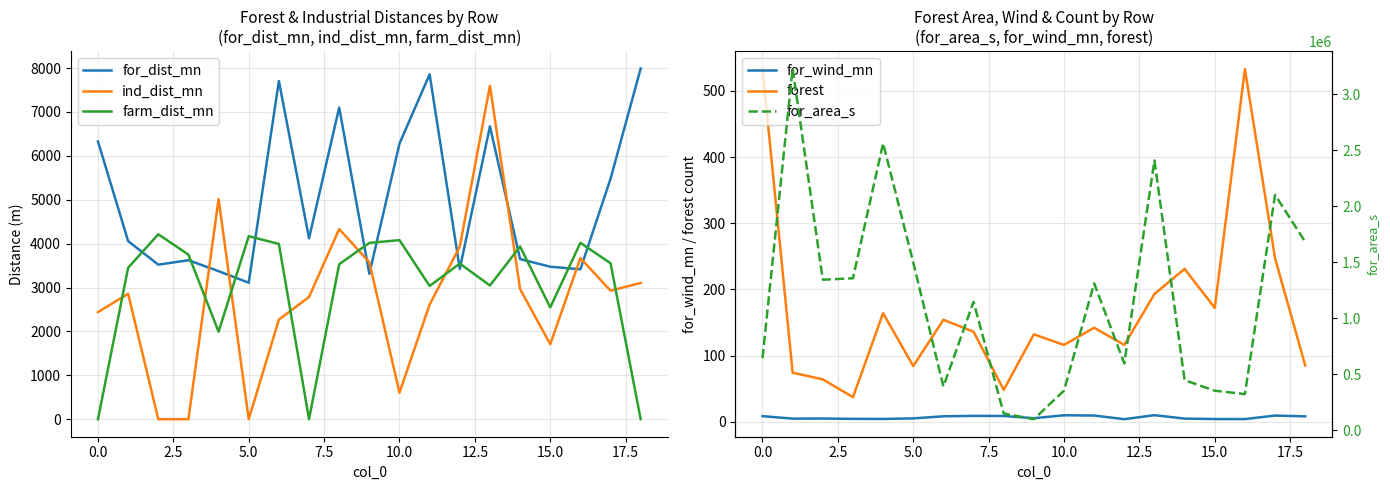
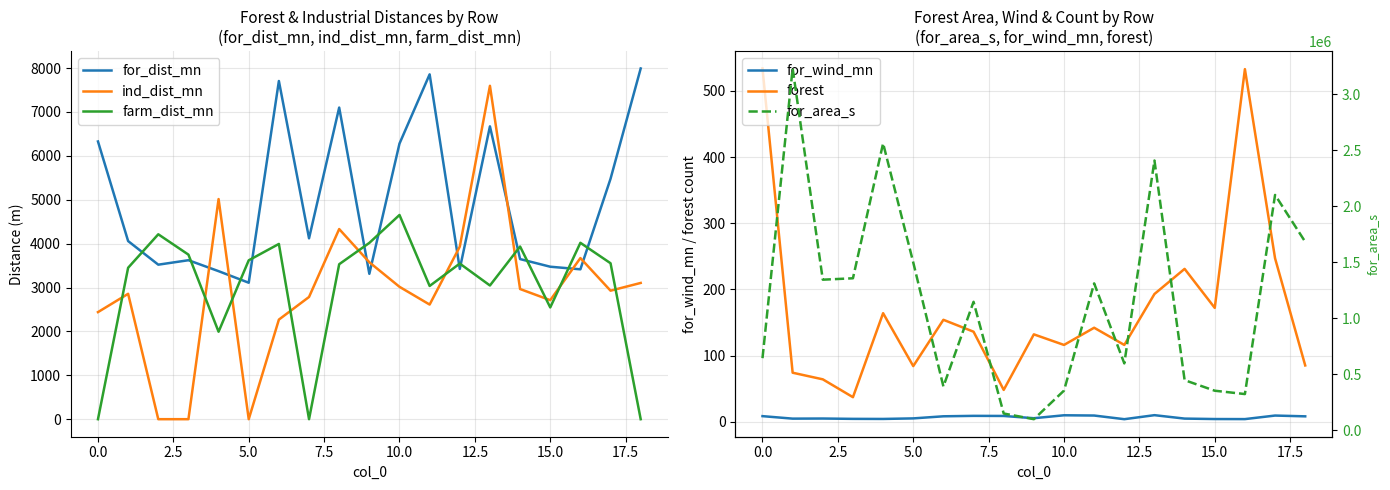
  {
    "Forest & Industrial Distances by Row (for_dist_mn, ind_dist_mn, farm_dist_mn)": {
      "for_dist_mn": {
        "0.0": 6300,
        "5.0": 3100,
        "10.0": 6300,
        "15.0": 3500
      },
      "ind_dist_mn": {
        "0.0": 2400,
        "5.0": 0,
-       "10.0": 600,
-       "15.0": 1700
+       "10.0": 3000,
+       "15.0": 2700
      },
      "farm_dist_mn": {
        "0.0": 0,
-       "5.0": 4200,
-       "10.0": 4100,
+       "5.0": 3600,
+       "10.0": 4700,
        "15.0": 2500
      }
    }
  }
